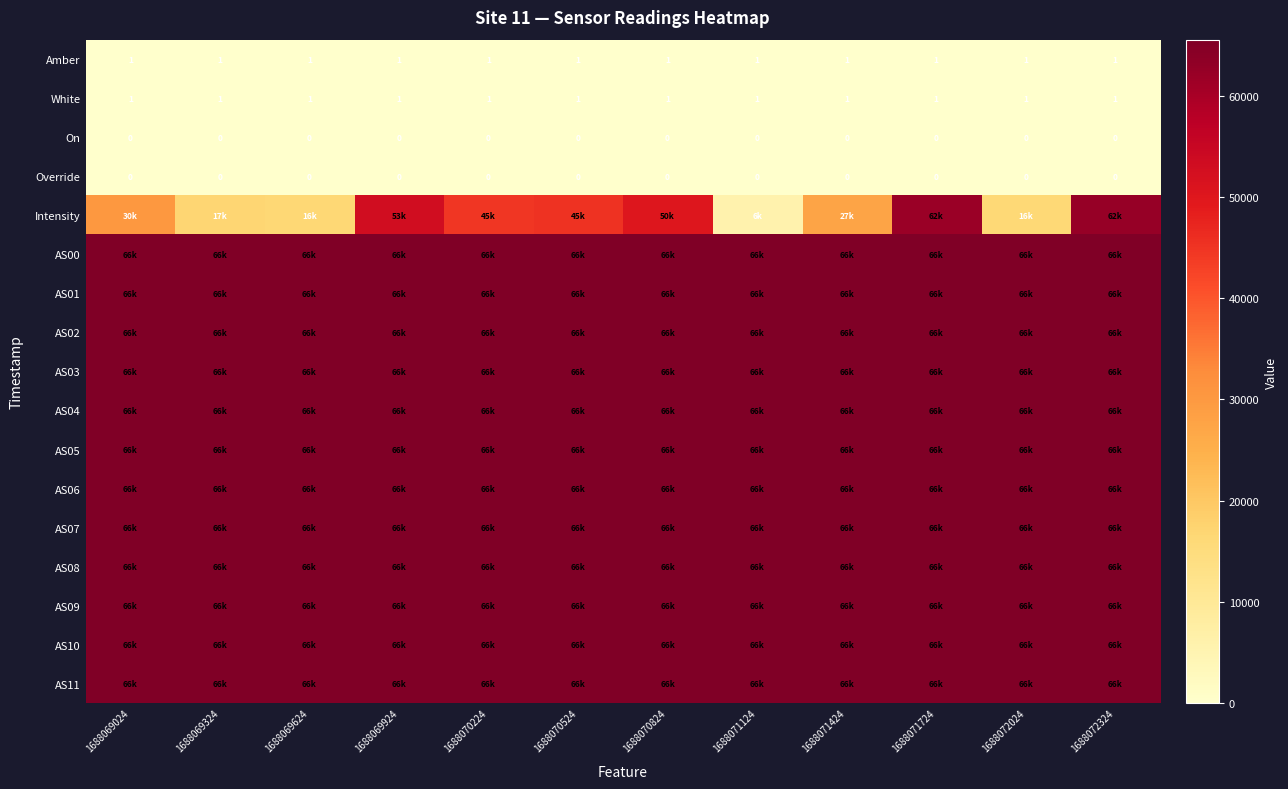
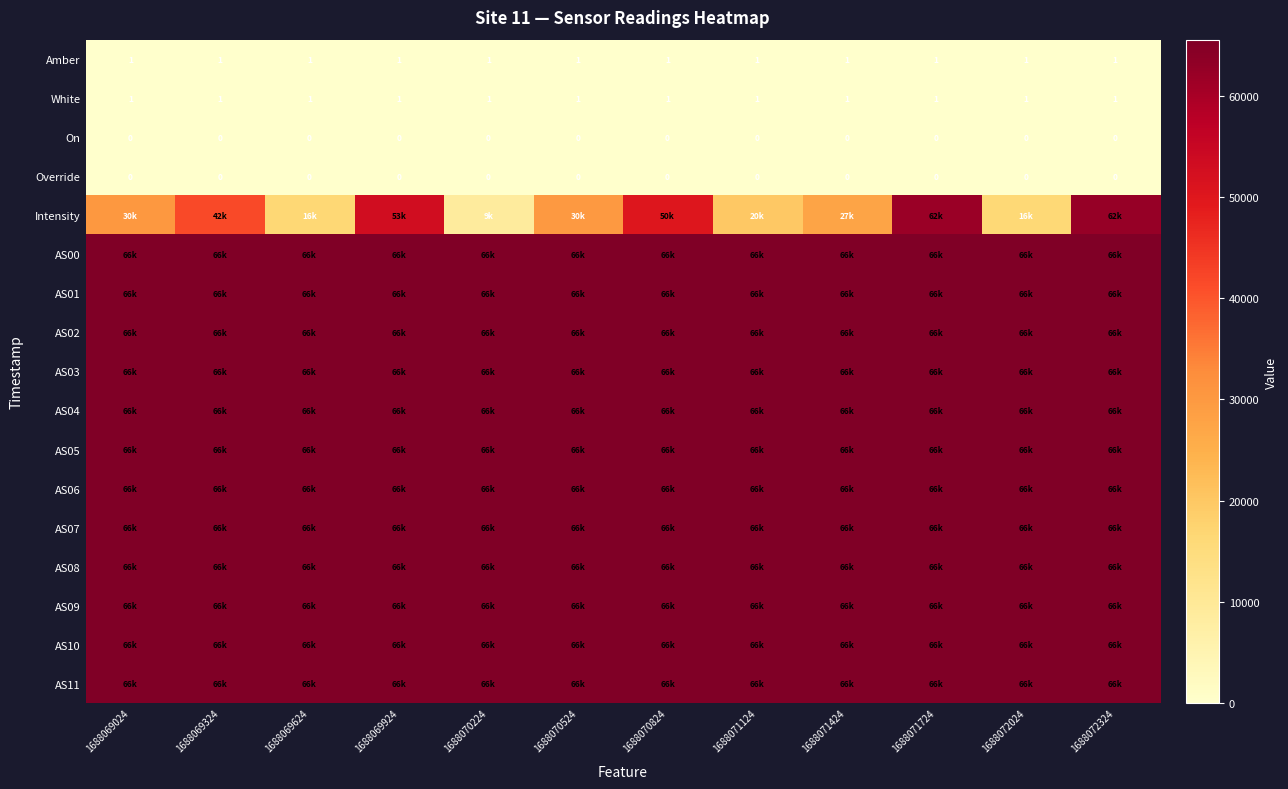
  {
    "Intensity": {
      "1688069024": "30k",
-     "1688069324": "17k",
+     "1688069324": "42k",
      "1688069624": "16k",
      "1688069924": "53k",
-     "1688070224": "45k",
-     "1688070524": "45k",
+     "1688070224": "9k",
+     "1688070524": "30k",
      "1688070824": "50k",
-     "1688071124": "6k",
+     "1688071124": "20k",
      "1688071424": "27k",
      "1688071724": "62k",
      "1688072024": "16k",
      "1688072324": "62k"
    }
  }
